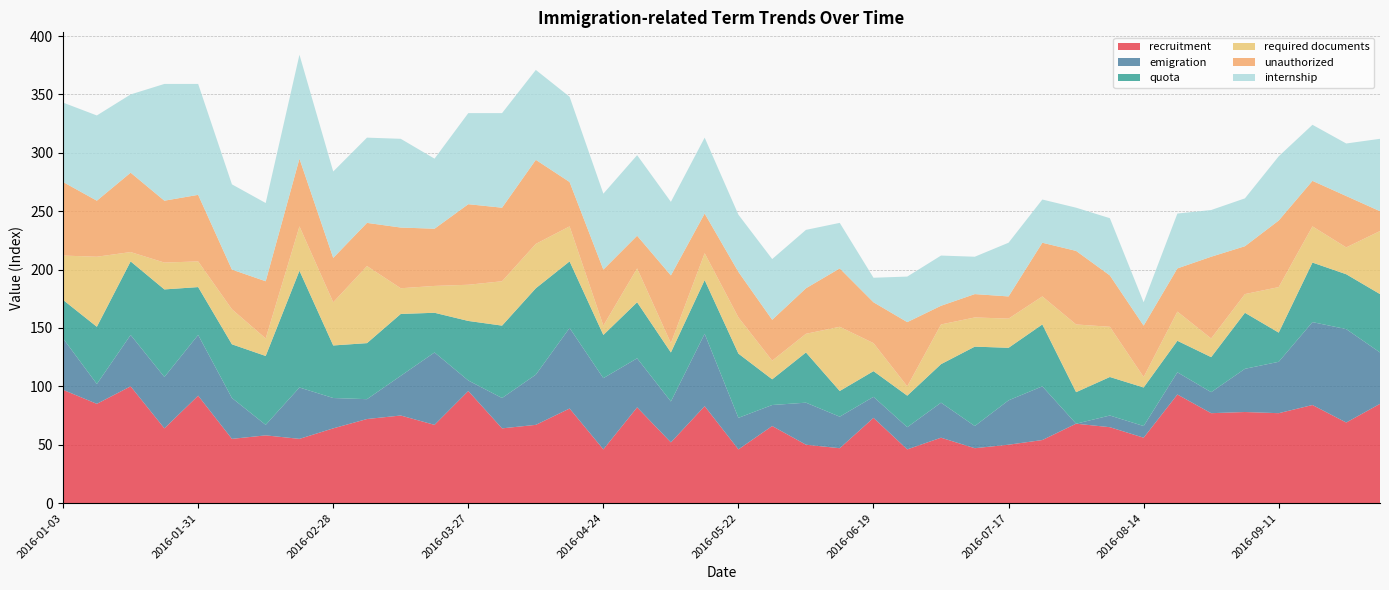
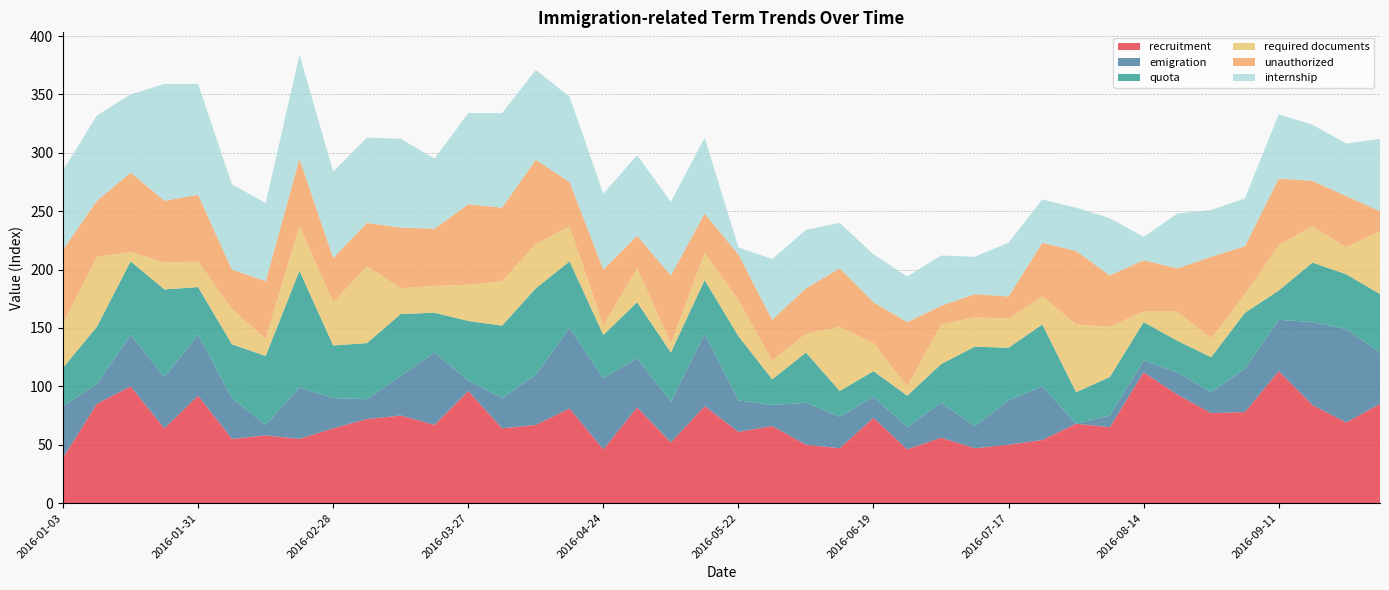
  {
    "recruitment": {
-     "2016-01-03": 97,
+     "2016-01-03": 39,
      "2016-01-31": 92,
      "2016-02-28": 64,
      "2016-03-27": 96,
      "2016-04-24": 46,
-     "2016-05-22": 46,
+     "2016-05-22": 61,
      "2016-06-19": 73,
      "2016-07-17": 50,
-     "2016-08-14": 56,
-     "2016-09-11": 77
+     "2016-08-14": 112,
+     "2016-09-11": 113
    },
    "internship": {
      "2016-01-03": 68,
      "2016-01-31": 95,
      "2016-02-28": 74,
      "2016-03-27": 78,
      "2016-04-24": 65,
-     "2016-05-22": 49,
-     "2016-06-19": 21,
+     "2016-05-22": 6,
+     "2016-06-19": 41,
      "2016-07-17": 46,
      "2016-08-14": 20,
      "2016-09-11": 55
    }
  }
